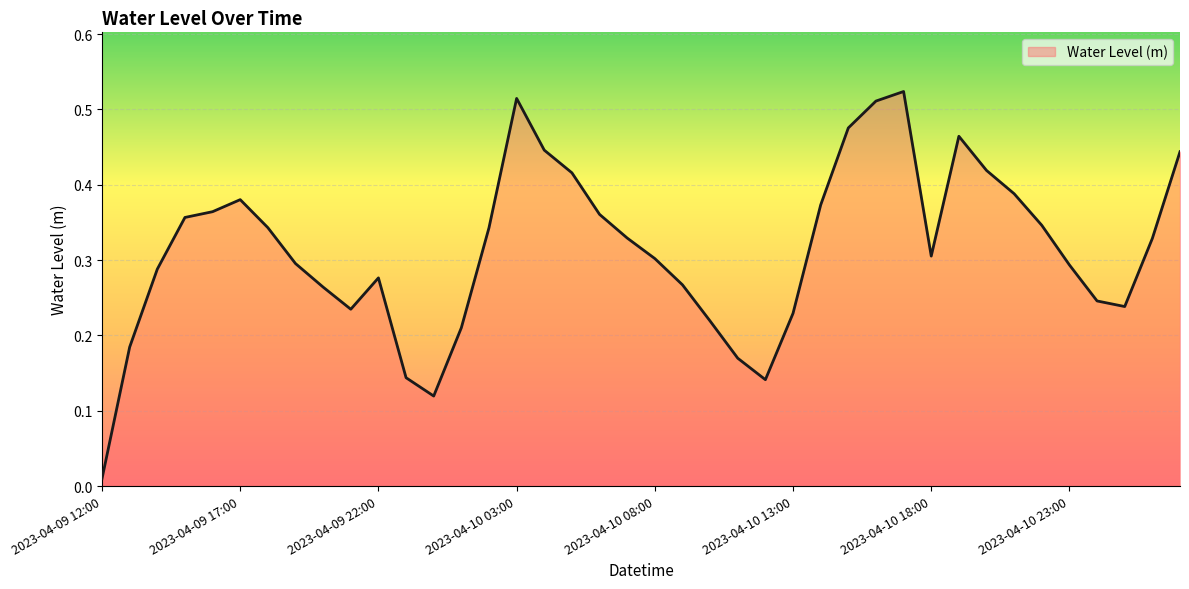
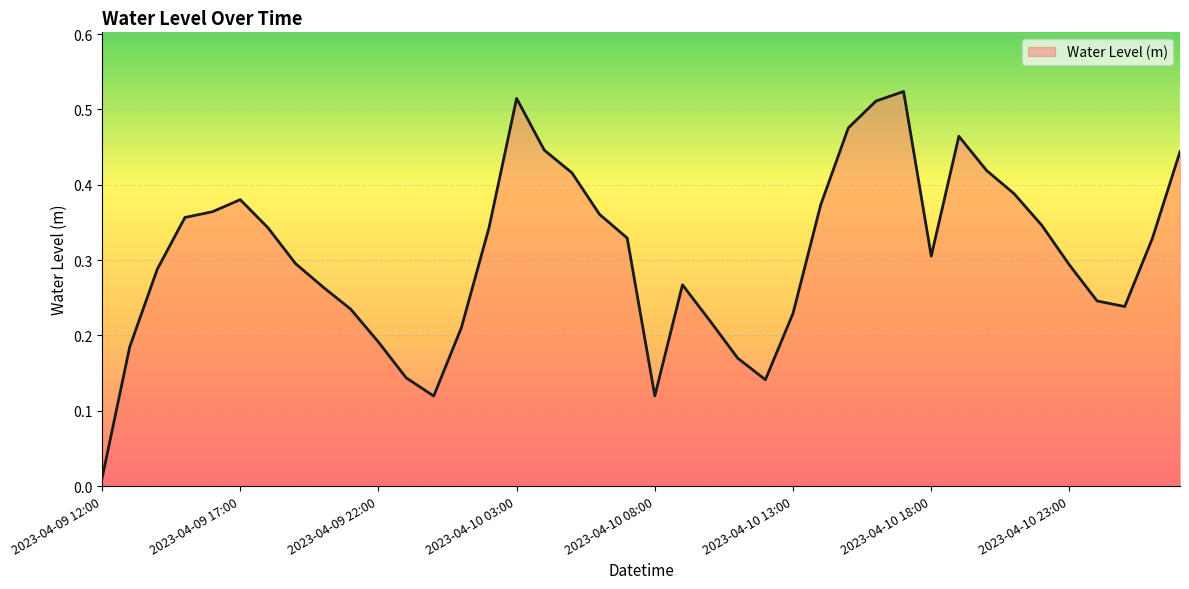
  {
    "2023-04-09 12:00": 0.01,
    "2023-04-09 17:00": 0.38,
-   "2023-04-09 22:00": 0.28,
+   "2023-04-09 22:00": 0.19,
    "2023-04-10 03:00": 0.51,
-   "2023-04-10 08:00": 0.30,
+   "2023-04-10 08:00": 0.12,
    "2023-04-10 13:00": 0.23,
    "2023-04-10 18:00": 0.31,
    "2023-04-10 23:00": 0.29
  }
